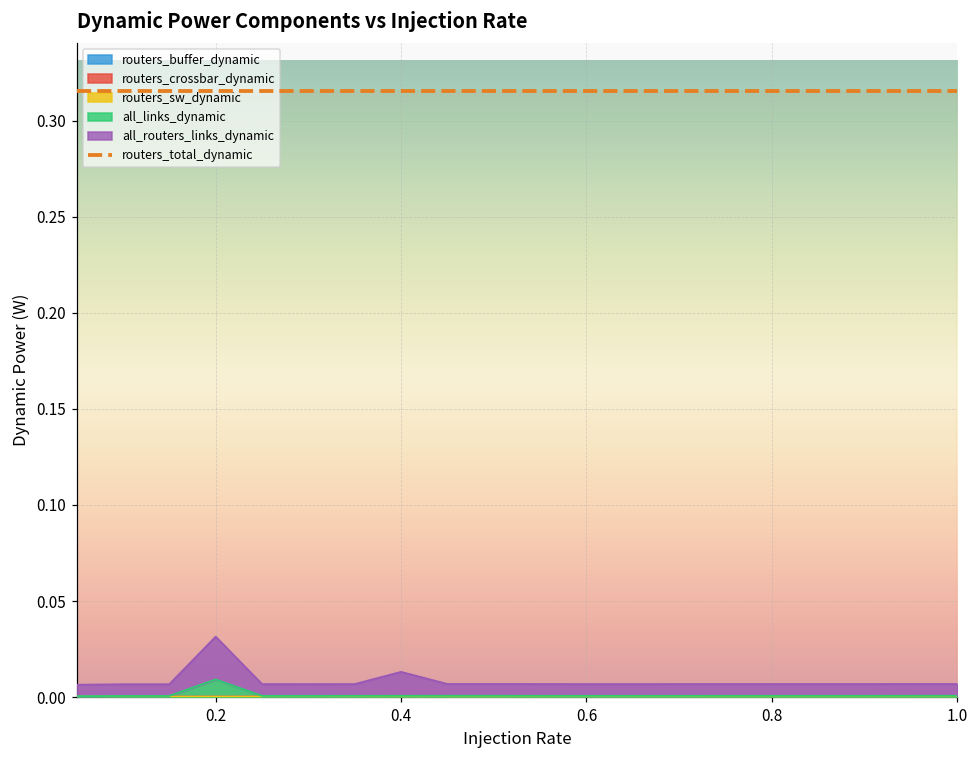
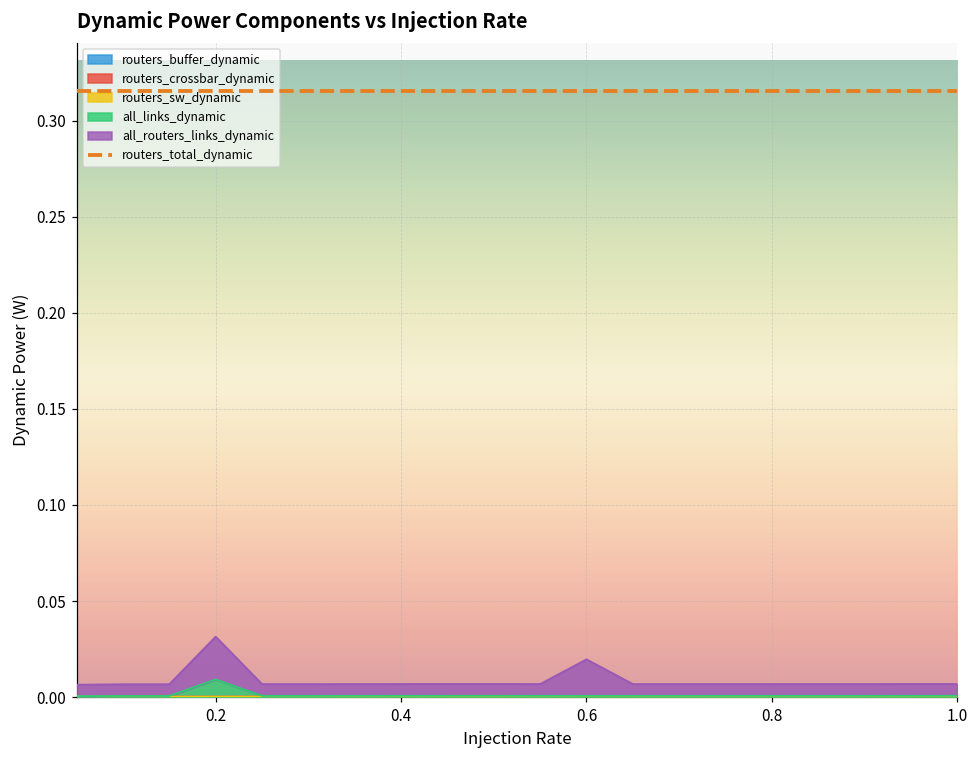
  {
    "routers_sw_dynamic": {
      "0.2": 0.000
    },
    "all_links_dynamic": {
      "0.2": 0.009
    },
    "all_routers_links_dynamic": {
      "0.2": 0.022,
-     "0.4": 0.012,
-     "0.6": 0.006,
+     "0.4": 0.006,
+     "0.6": 0.019,
      "0.8": 0.006,
      "1.0": 0.006
    },
    "routers_total_dynamic": {
      "0.4": 0.315,
      "0.6": 0.315,
      "0.8": 0.315,
      "1.0": 0.315
    }
  }
